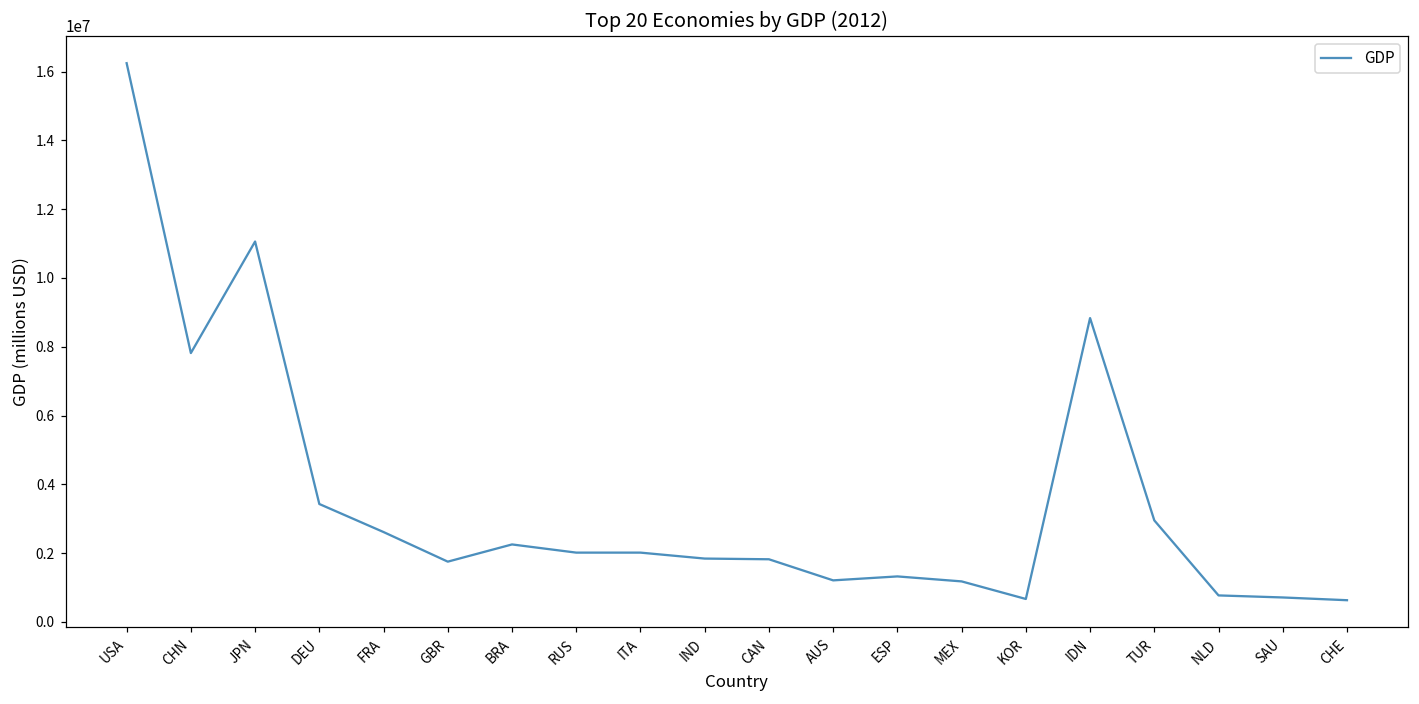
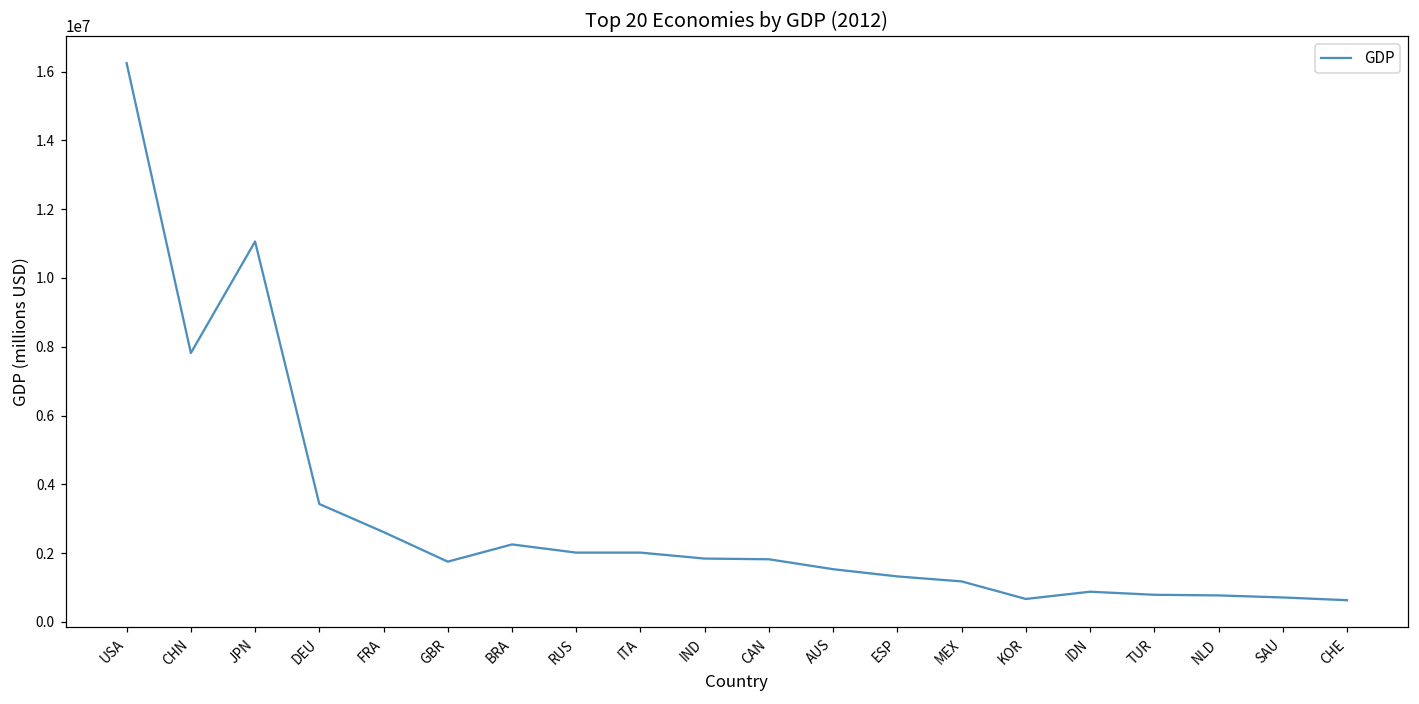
  {
    "USA": 16200000,
    "CHN": 7800000,
    "JPN": 11100000,
    "DEU": 3400000,
    "FRA": 2600000,
    "GBR": 1800000,
    "BRA": 2300000,
    "RUS": 2000000,
    "ITA": 2000000,
    "IND": 1800000,
    "CAN": 1800000,
-   "AUS": 1200000,
+   "AUS": 1500000,
    "ESP": 1300000,
    "MEX": 1200000,
    "KOR": 700000,
-   "IDN": 8800000,
-   "TUR": 3000000,
+   "IDN": 900000,
+   "TUR": 800000,
    "NLD": 800000,
    "SAU": 700000,
    "CHE": 600000
  }
